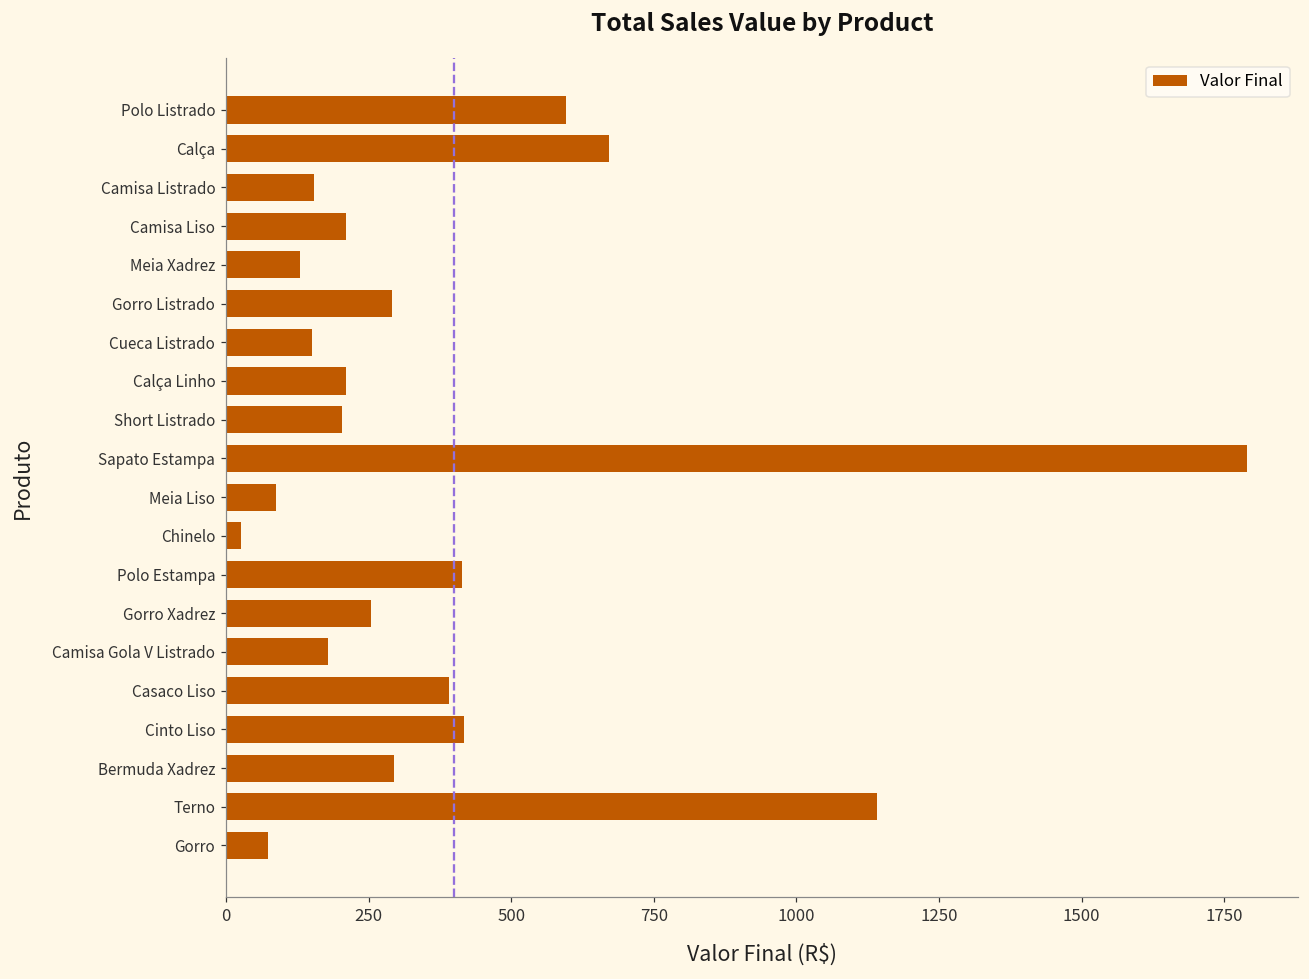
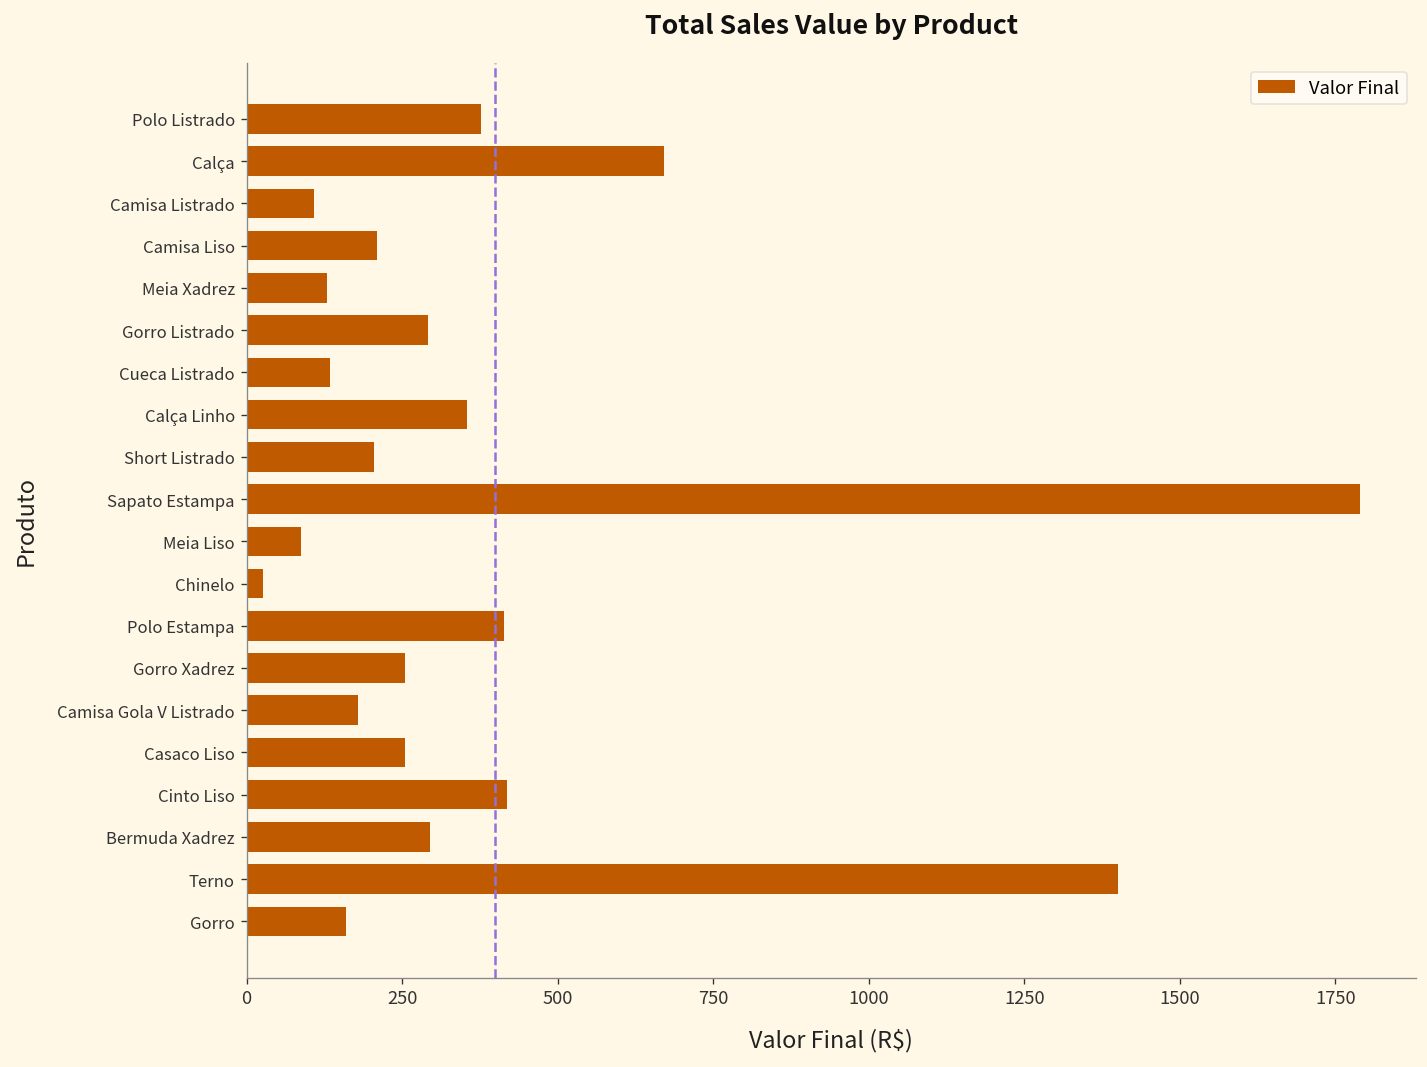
  {
-   "Polo Listrado": 600,
+   "Polo Listrado": 380,
    "Calça": 670,
-   "Camisa Listrado": 160,
+   "Camisa Listrado": 110,
    "Camisa Liso": 210,
    "Meia Xadrez": 130,
    "Gorro Listrado": 290,
-   "Cueca Listrado": 150,
-   "Calça Linho": 210,
+   "Cueca Listrado": 130,
+   "Calça Linho": 360,
    "Short Listrado": 200,
    "Sapato Estampa": 1790,
    "Meia Liso": 90,
    "Chinelo": 30,
    "Polo Estampa": 410,
    "Gorro Xadrez": 260,
    "Camisa Gola V Listrado": 180,
-   "Casaco Liso": 390,
+   "Casaco Liso": 260,
    "Cinto Liso": 420,
    "Bermuda Xadrez": 290,
-   "Terno": 1140,
-   "Gorro": 70
+   "Terno": 1400,
+   "Gorro": 160
  }
